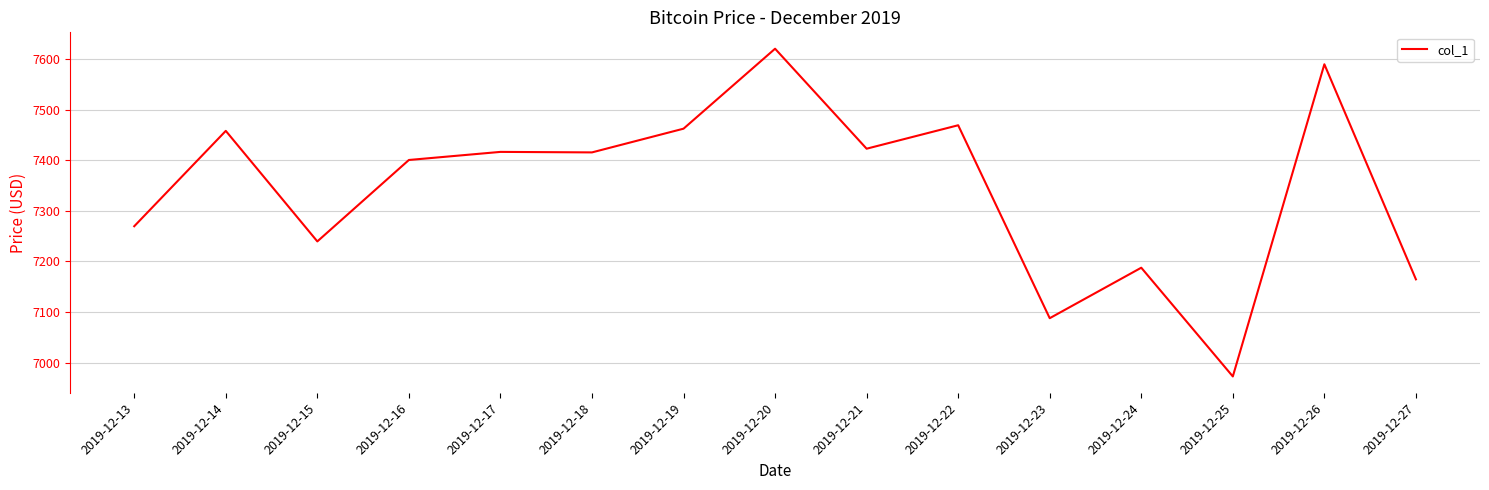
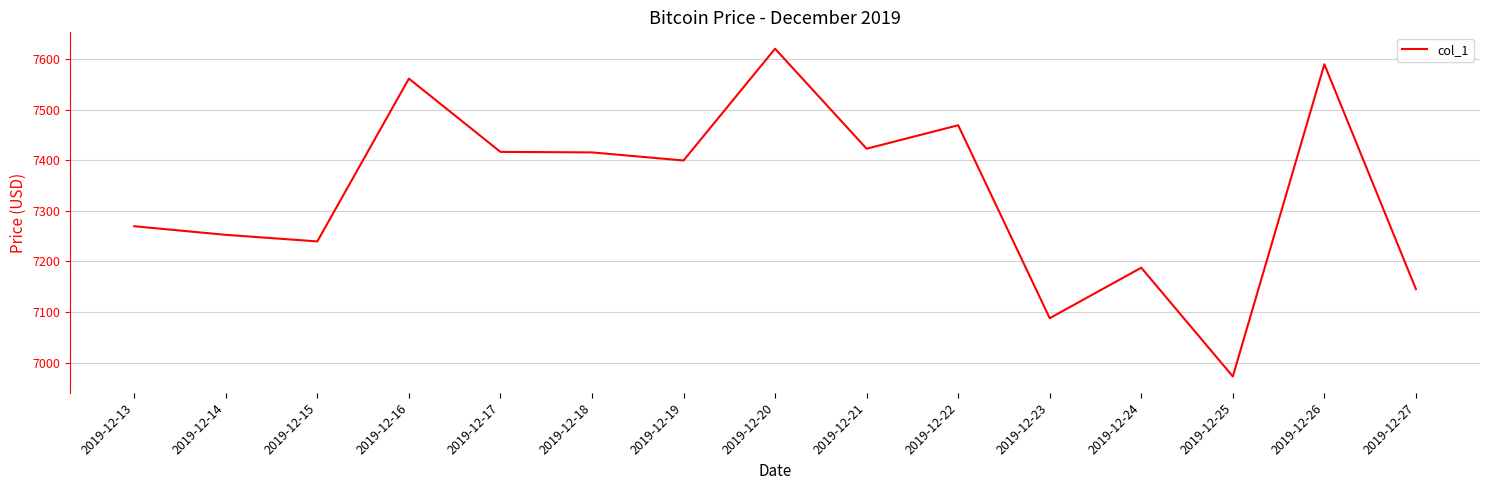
  {
    "2019-12-13": 7270,
-   "2019-12-14": 7460,
+   "2019-12-14": 7250,
    "2019-12-15": 7240,
-   "2019-12-16": 7400,
+   "2019-12-16": 7560,
    "2019-12-17": 7420,
    "2019-12-18": 7420,
-   "2019-12-19": 7460,
+   "2019-12-19": 7400,
    "2019-12-20": 7620,
    "2019-12-21": 7420,
    "2019-12-22": 7470,
    "2019-12-23": 7090,
    "2019-12-24": 7190,
    "2019-12-25": 6970,
    "2019-12-26": 7590,
-   "2019-12-27": 7160
+   "2019-12-27": 7150
  }
